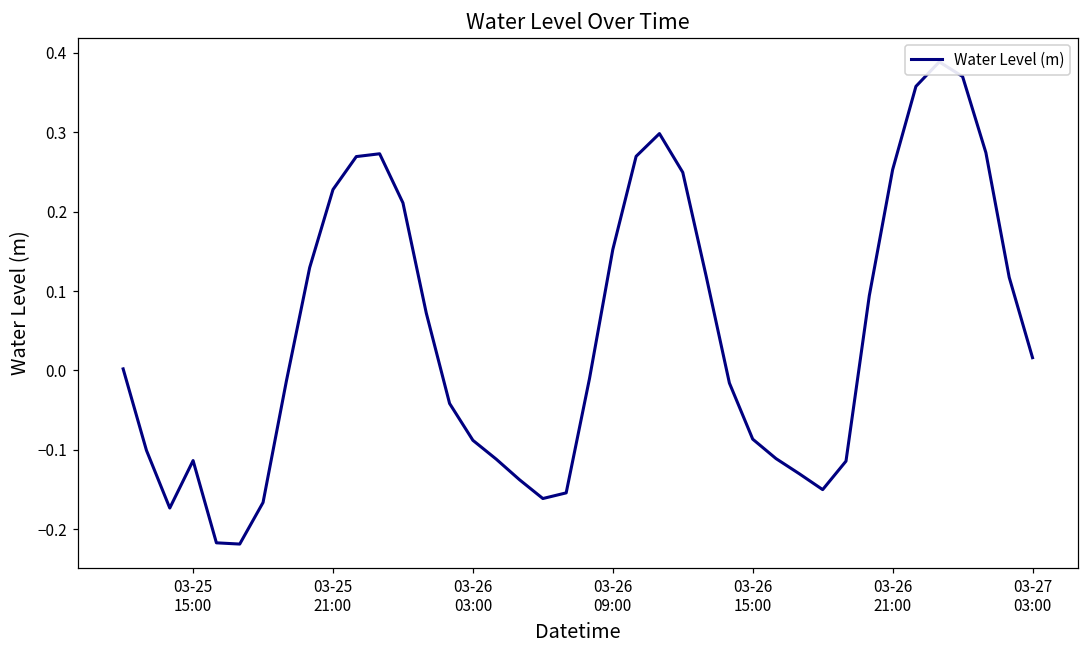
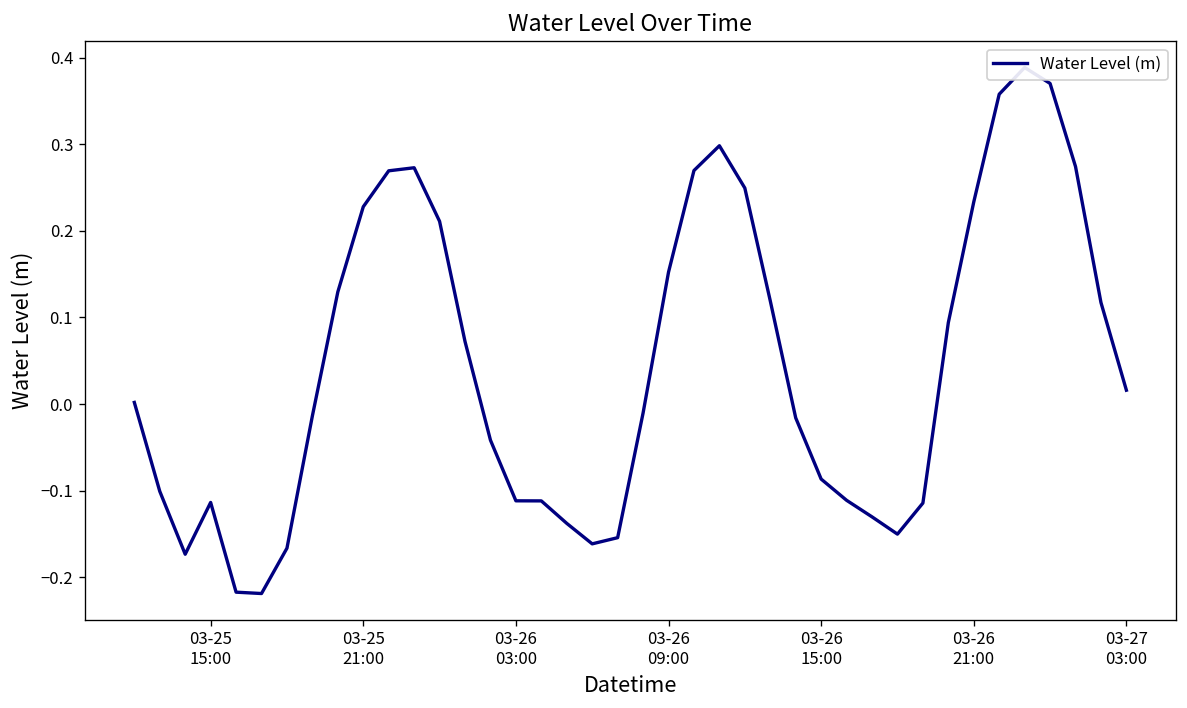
  {
    "03-25 15:00": -0.11,
    "03-25 21:00": 0.23,
-   "03-26 03:00": -0.09,
+   "03-26 03:00": -0.11,
    "03-26 09:00": 0.15,
    "03-26 15:00": -0.09,
-   "03-26 21:00": 0.25,
+   "03-26 21:00": 0.23,
    "03-27 03:00": 0.02
  }
